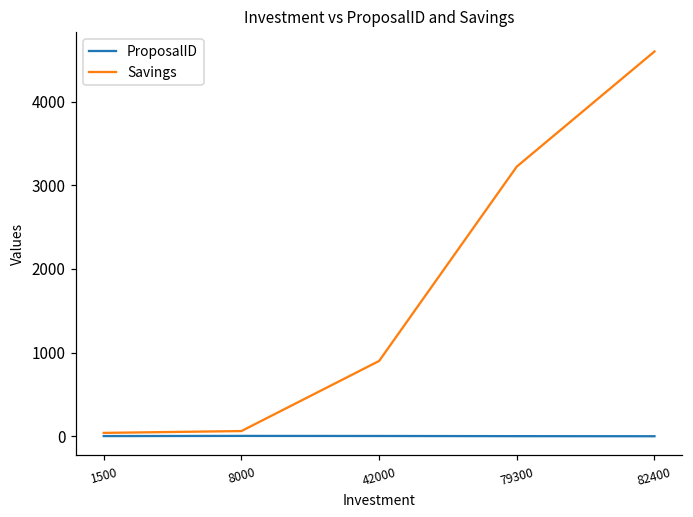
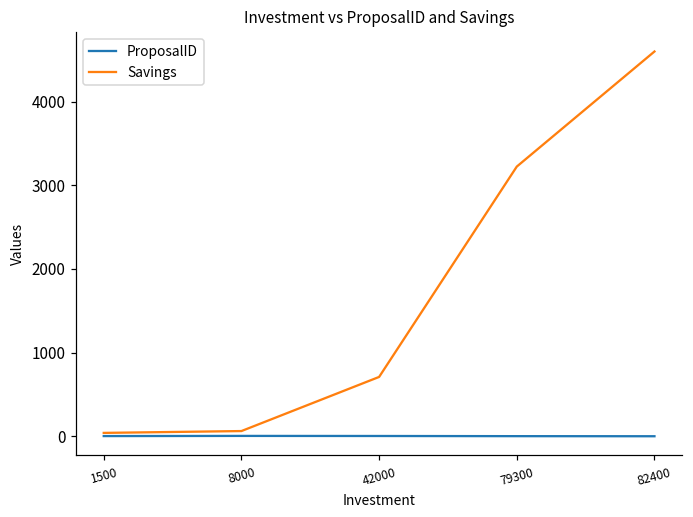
  {
    "ProposalID": {
      "1500": 0,
      "8000": 0,
      "42000": 0,
      "79300": 0,
      "82400": 0
    },
    "Savings": {
      "1500": 0,
      "8000": 100,
-     "42000": 900,
+     "42000": 700,
      "79300": 3200,
      "82400": 4600
    }
  }
